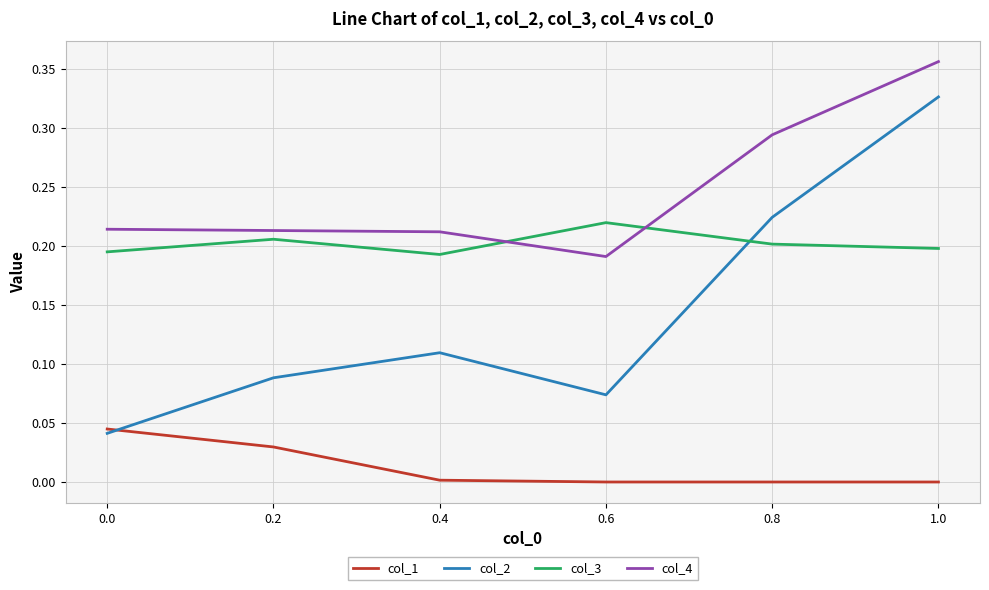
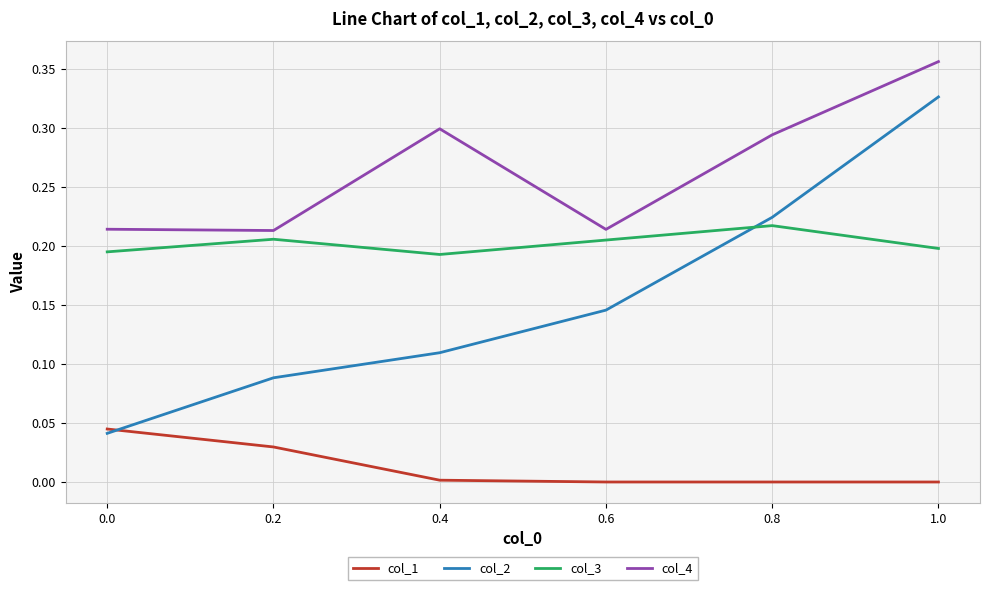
  {
    "col_1": {
      "0.0": 0.045,
      "0.2": 0.030,
      "0.4": 0.002,
      "0.6": 0.000,
      "0.8": 0.000,
      "1.0": 0.000
    },
    "col_2": {
      "0.0": 0.041,
      "0.2": 0.088,
      "0.4": 0.109,
-     "0.6": 0.074,
+     "0.6": 0.146,
      "0.8": 0.224,
      "1.0": 0.326
    },
    "col_3": {
      "0.0": 0.195,
      "0.2": 0.206,
      "0.4": 0.193,
-     "0.6": 0.220,
-     "0.8": 0.201,
+     "0.6": 0.205,
+     "0.8": 0.217,
      "1.0": 0.198
    },
    "col_4": {
      "0.0": 0.214,
      "0.2": 0.213,
-     "0.4": 0.212,
-     "0.6": 0.191,
+     "0.4": 0.299,
+     "0.6": 0.214,
      "0.8": 0.294,
      "1.0": 0.356
    }
  }
